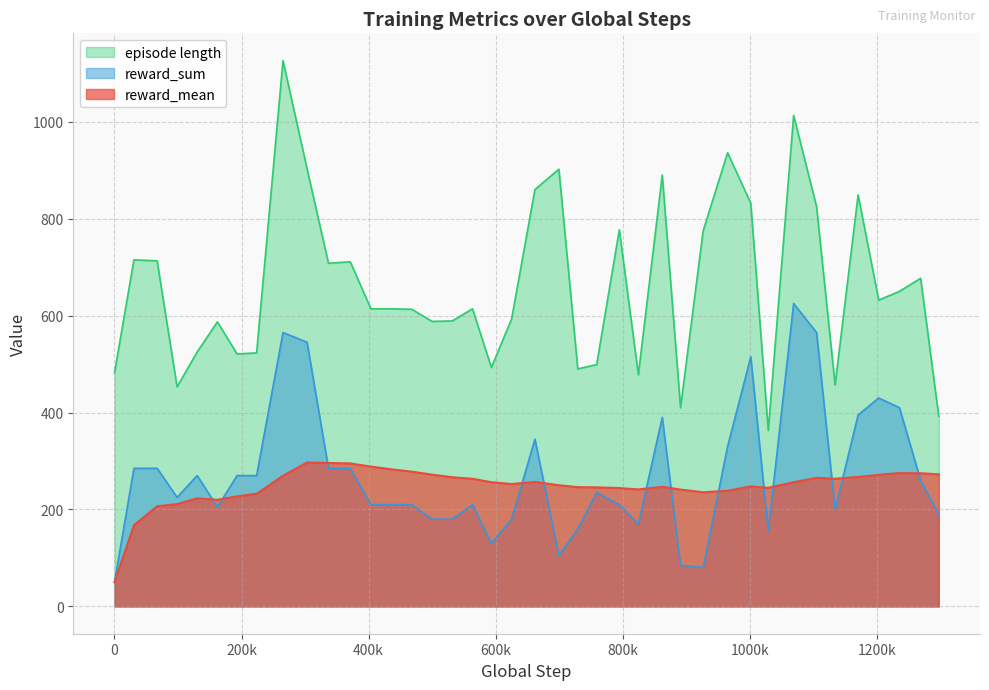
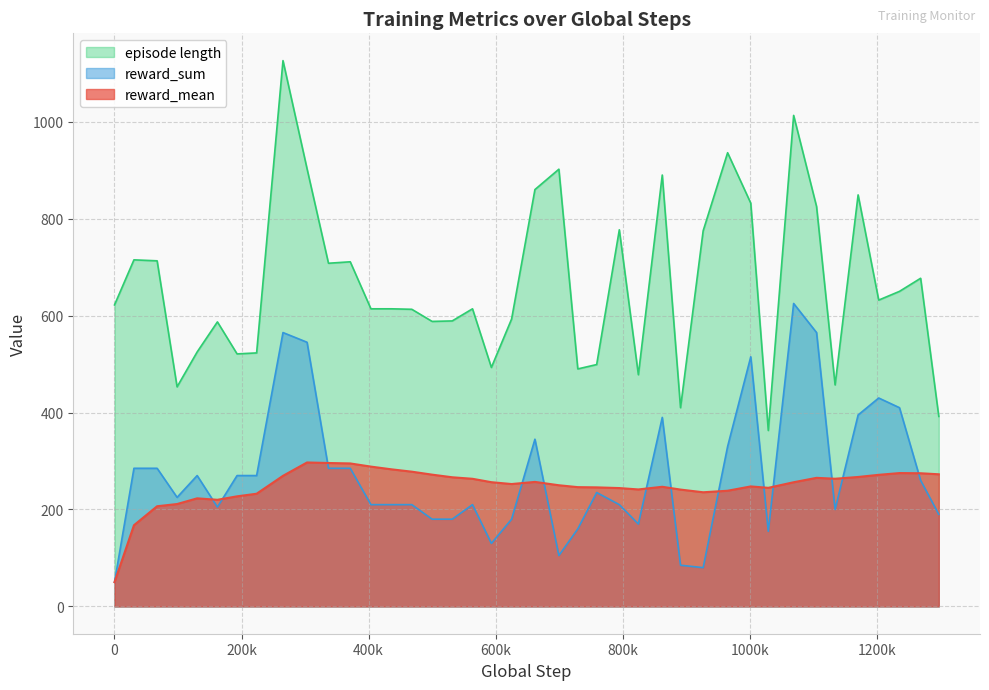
  {
    "episode length": {
-     "0": 480
+     "0": 620
    }
  }
